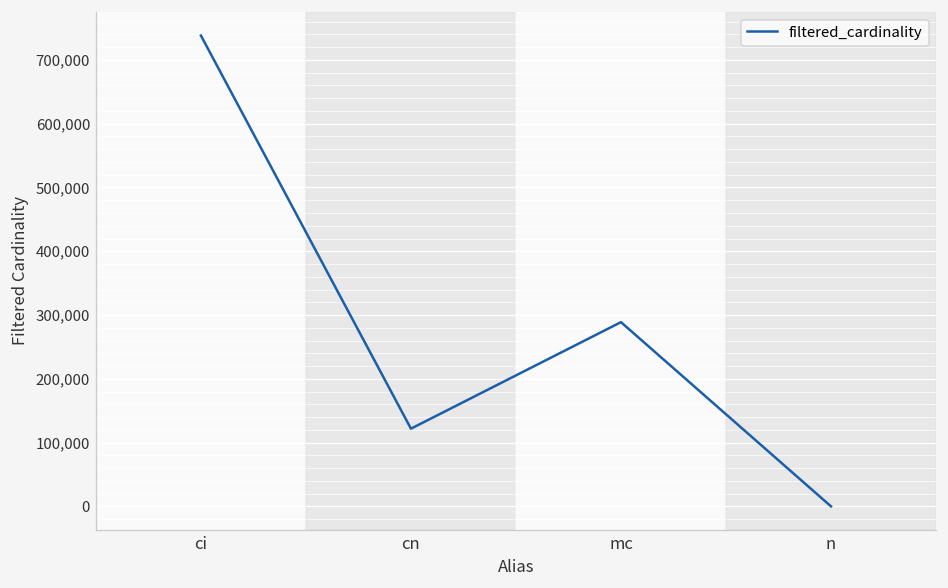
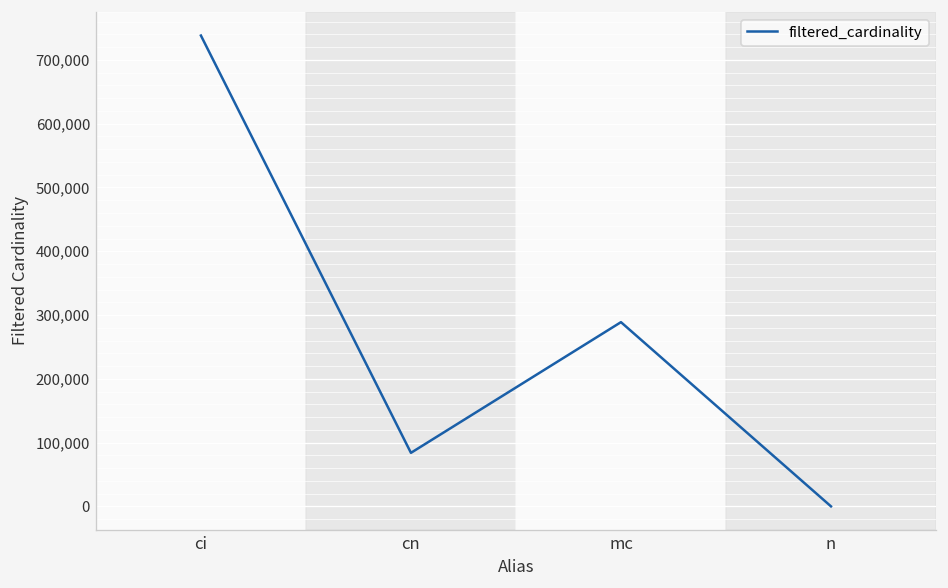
  {
    "ci": "740,000",
-   "cn": "120,000",
+   "cn": "80,000",
    "mc": "290,000",
    "n": "0"
  }
